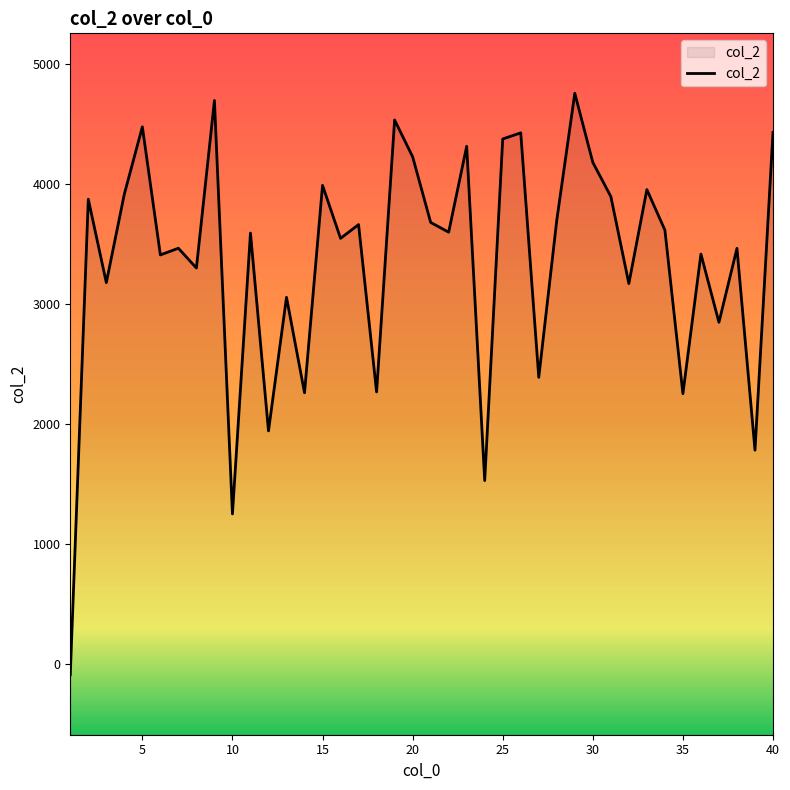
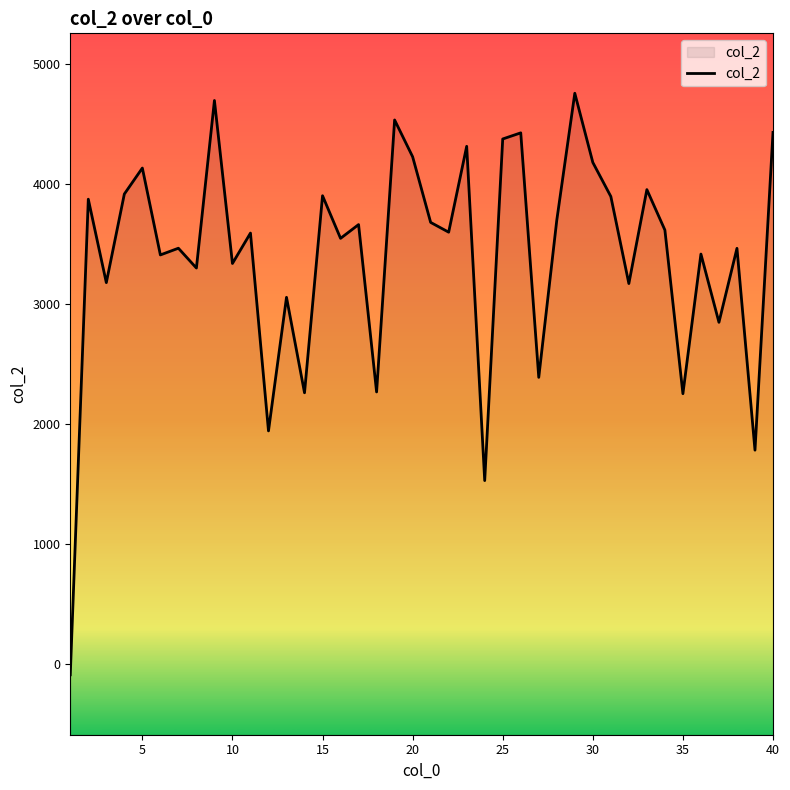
  {
-   "5": 4480,
-   "10": 1250,
-   "15": 3990,
+   "5": 4130,
+   "10": 3340,
+   "15": 3900,
    "20": 4230,
    "25": 4380,
    "30": 4180,
    "35": 2250,
    "40": 4430
  }
